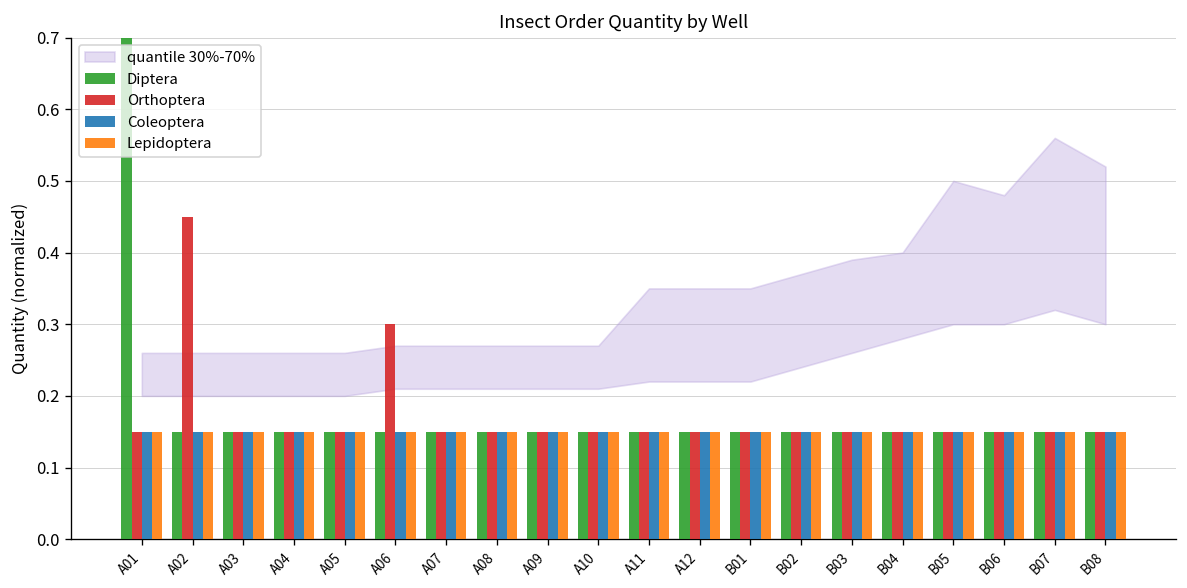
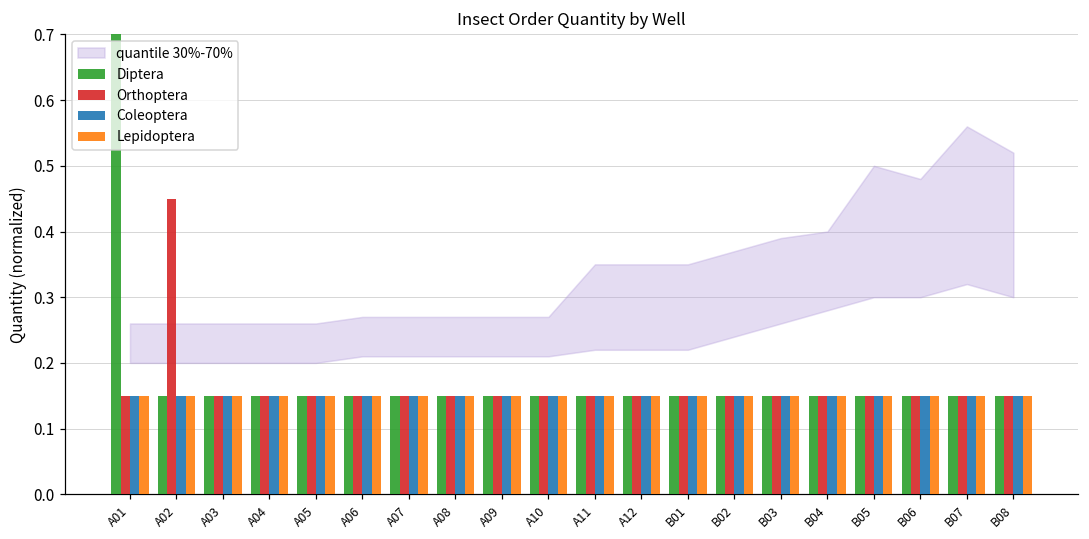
  {
    "Diptera": {
      "A02": 0.15,
      "A03": 0.15,
      "A04": 0.15,
      "A05": 0.15,
      "A06": 0.15,
      "A07": 0.15,
      "A08": 0.15,
      "A09": 0.15,
      "A10": 0.15,
      "A11": 0.15,
      "A12": 0.15,
      "B01": 0.15,
      "B02": 0.15,
      "B03": 0.15,
      "B04": 0.15,
      "B05": 0.15,
      "B06": 0.15,
      "B07": 0.15,
      "B08": 0.15
    },
    "Orthoptera": {
      "A01": 0.15,
      "A02": 0.45,
      "A03": 0.15,
      "A04": 0.15,
      "A05": 0.15,
-     "A06": 0.30,
+     "A06": 0.15,
      "A07": 0.15,
      "A08": 0.15,
      "A09": 0.15,
      "A10": 0.15,
      "A11": 0.15,
      "A12": 0.15,
      "B01": 0.15,
      "B02": 0.15,
      "B03": 0.15,
      "B04": 0.15,
      "B05": 0.15,
      "B06": 0.15,
      "B07": 0.15,
      "B08": 0.15
    },
    "Coleoptera": {
      "A01": 0.15,
      "A02": 0.15,
      "A03": 0.15,
      "A04": 0.15,
      "A05": 0.15,
      "A06": 0.15,
      "A07": 0.15,
      "A08": 0.15,
      "A09": 0.15,
      "A10": 0.15,
      "A11": 0.15,
      "A12": 0.15,
      "B01": 0.15,
      "B02": 0.15,
      "B03": 0.15,
      "B04": 0.15,
      "B05": 0.15,
      "B06": 0.15,
      "B07": 0.15,
      "B08": 0.15
    },
    "Lepidoptera": {
      "A01": 0.15,
      "A02": 0.15,
      "A03": 0.15,
      "A04": 0.15,
      "A05": 0.15,
      "A06": 0.15,
      "A07": 0.15,
      "A08": 0.15,
      "A09": 0.15,
      "A10": 0.15,
      "A11": 0.15,
      "A12": 0.15,
      "B01": 0.15,
      "B02": 0.15,
      "B03": 0.15,
      "B04": 0.15,
      "B05": 0.15,
      "B06": 0.15,
      "B07": 0.15,
      "B08": 0.15
    }
  }
